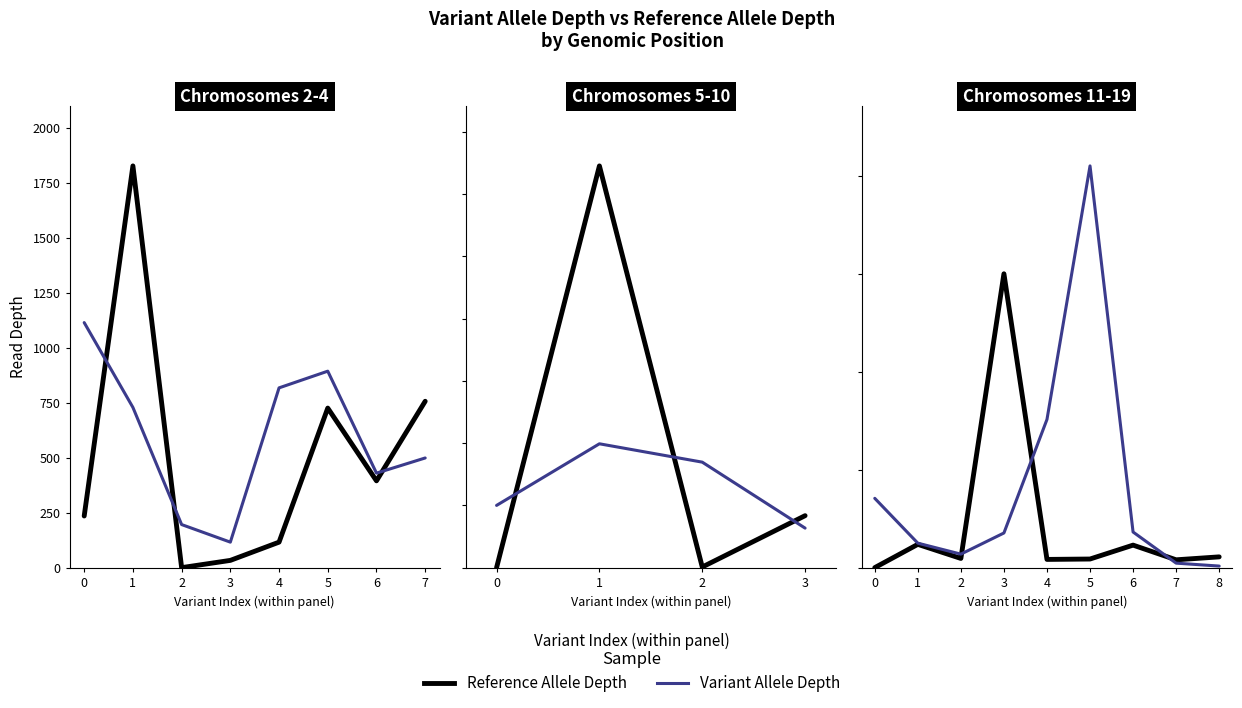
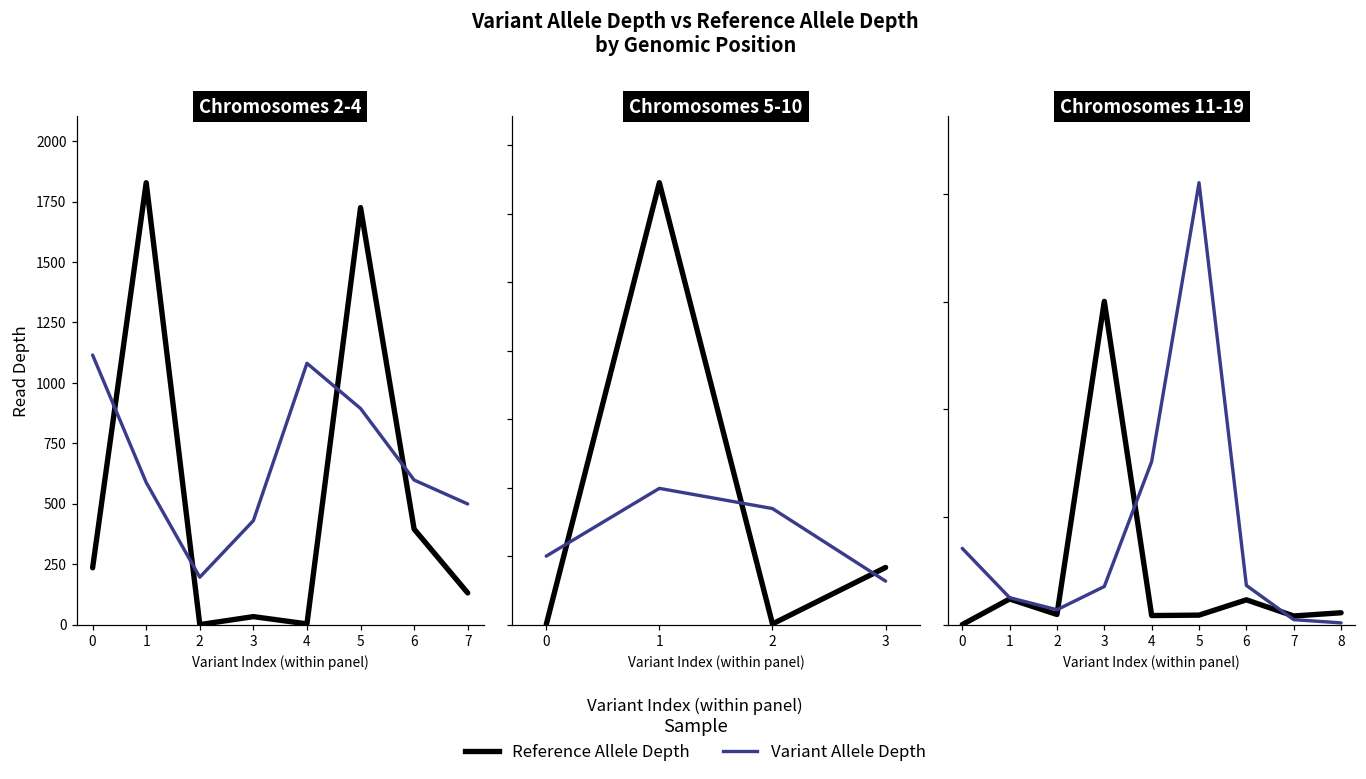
  {
    "Chromosomes 2-4": {
      "Reference Allele Depth": {
        "0": 240,
        "1": 1830,
        "2": 0,
        "3": 30,
-       "4": 120,
-       "5": 730,
+       "4": 0,
+       "5": 1730,
        "6": 400,
-       "7": 760
+       "7": 130
      },
      "Variant Allele Depth": {
        "0": 1120,
-       "1": 730,
+       "1": 590,
        "2": 200,
-       "3": 120,
-       "4": 820,
+       "3": 430,
+       "4": 1080,
        "5": 890,
-       "6": 430,
+       "6": 600,
        "7": 500
      }
    }
  }
